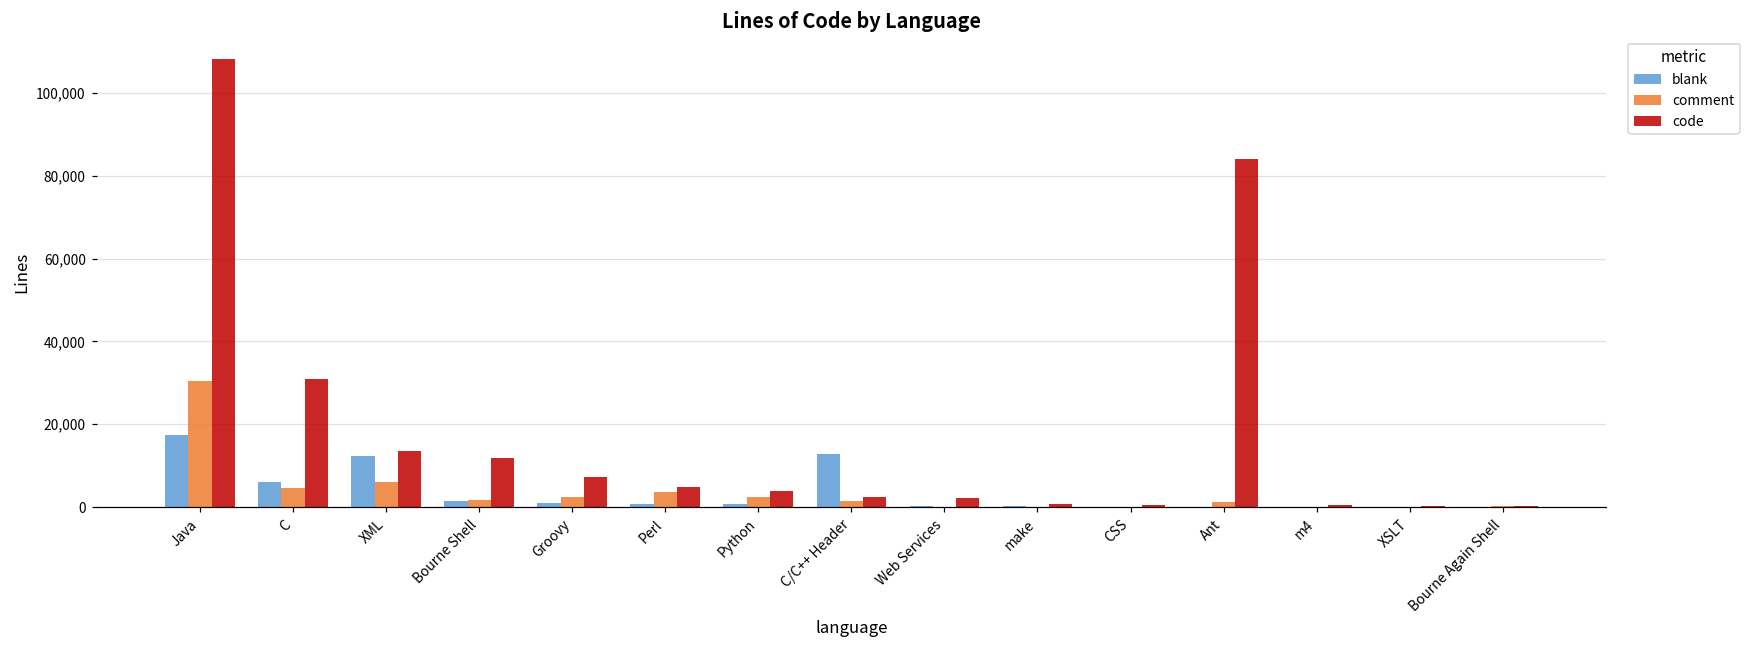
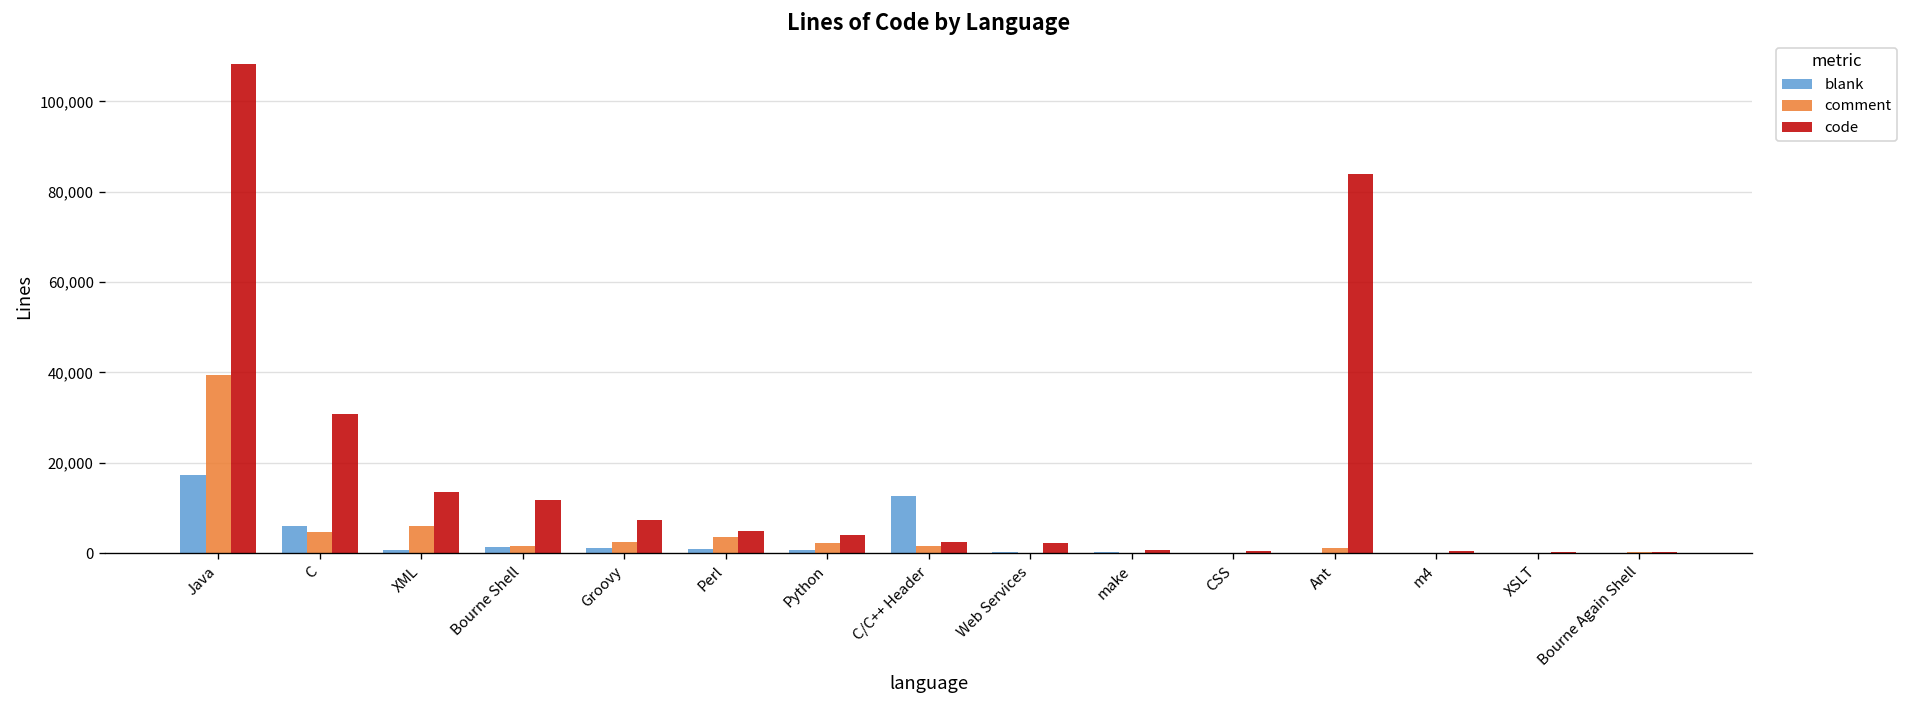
  {
    "blank": {
      "Java": "17,000",
      "C": "6,000",
-     "XML": "12,000",
+     "XML": "1,000",
      "Bourne Shell": "1,000",
      "Groovy": "1,000",
      "Perl": "1,000",
      "Python": "1,000",
      "C/C++ Header": "13,000"
    },
    "comment": {
-     "Java": "31,000",
+     "Java": "39,000",
      "C": "5,000",
      "XML": "6,000",
      "Bourne Shell": "2,000",
      "Groovy": "2,000",
      "Perl": "4,000",
      "Python": "2,000",
      "C/C++ Header": "2,000",
      "Ant": "1,000"
    },
    "code": {
      "Java": "108,000",
      "C": "31,000",
      "XML": "14,000",
      "Bourne Shell": "12,000",
      "Groovy": "7,000",
      "Perl": "5,000",
      "Python": "4,000",
      "C/C++ Header": "2,000",
      "Web Services": "2,000",
      "Ant": "84,000"
    }
  }
